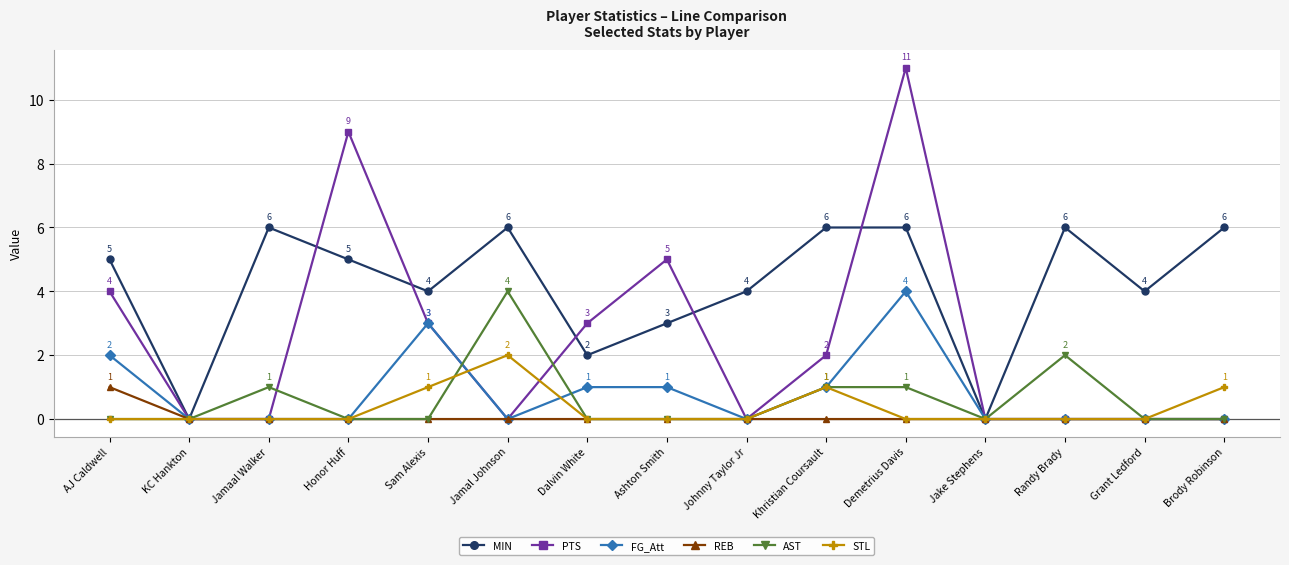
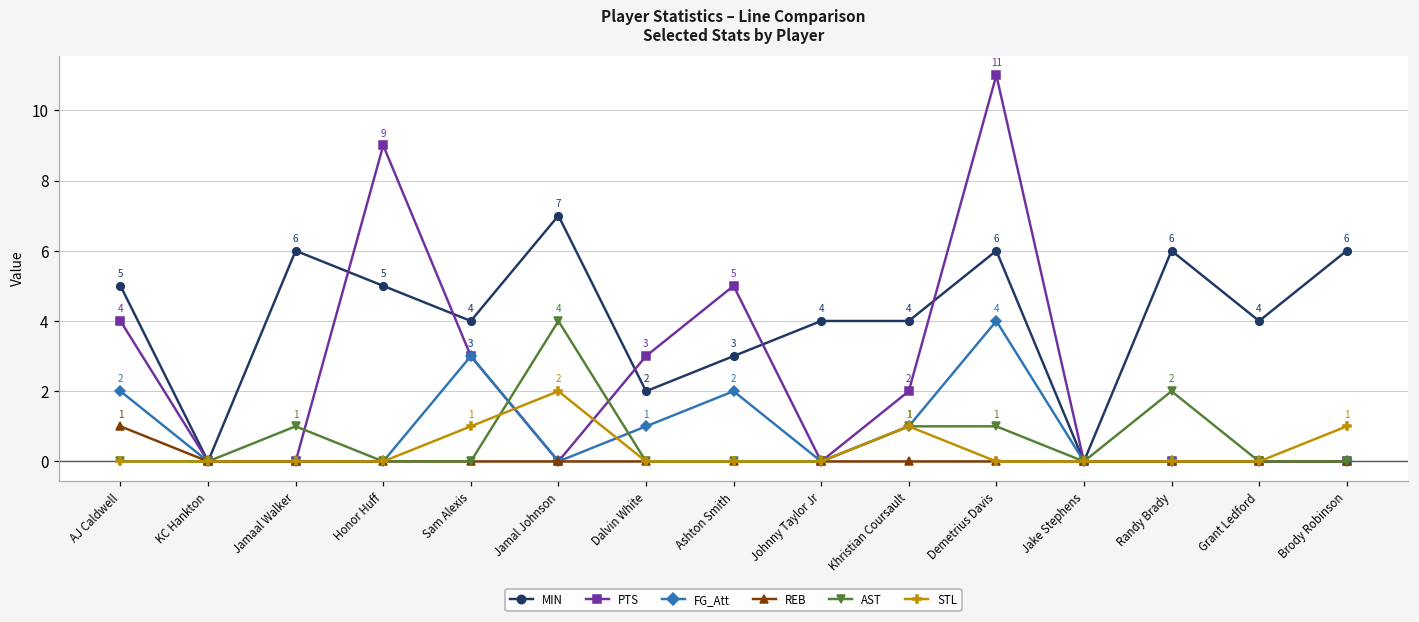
  {
    "MIN": {
      "AJ Caldwell": 5,
      "Jamaal Walker": 6,
      "Honor Huff": 5,
      "Sam Alexis": 4,
-     "Jamal Johnson": 6,
+     "Jamal Johnson": 7,
      "Dalvin White": 2,
      "Ashton Smith": 3,
      "Johnny Taylor Jr": 4,
-     "Khristian Coursault": 6,
+     "Khristian Coursault": 4,
      "Demetrius Davis": 6,
      "Randy Brady": 6,
      "Grant Ledford": 4,
      "Brody Robinson": 6
    },
    "PTS": {
      "AJ Caldwell": 4,
      "Honor Huff": 9,
      "Dalvin White": 3,
      "Ashton Smith": 5,
      "Khristian Coursault": 2,
      "Demetrius Davis": 11
    },
    "FG_Att": {
      "AJ Caldwell": 2,
      "Dalvin White": 1,
-     "Ashton Smith": 1,
+     "Ashton Smith": 2,
      "Demetrius Davis": 4
    },
    "REB": {
      "AJ Caldwell": 1
    },
    "AST": {
      "Jamaal Walker": 1,
      "Jamal Johnson": 4,
      "Demetrius Davis": 1,
      "Randy Brady": 2
    },
    "STL": {
      "Sam Alexis": 1,
      "Jamal Johnson": 2,
      "Brody Robinson": 1
    }
  }
